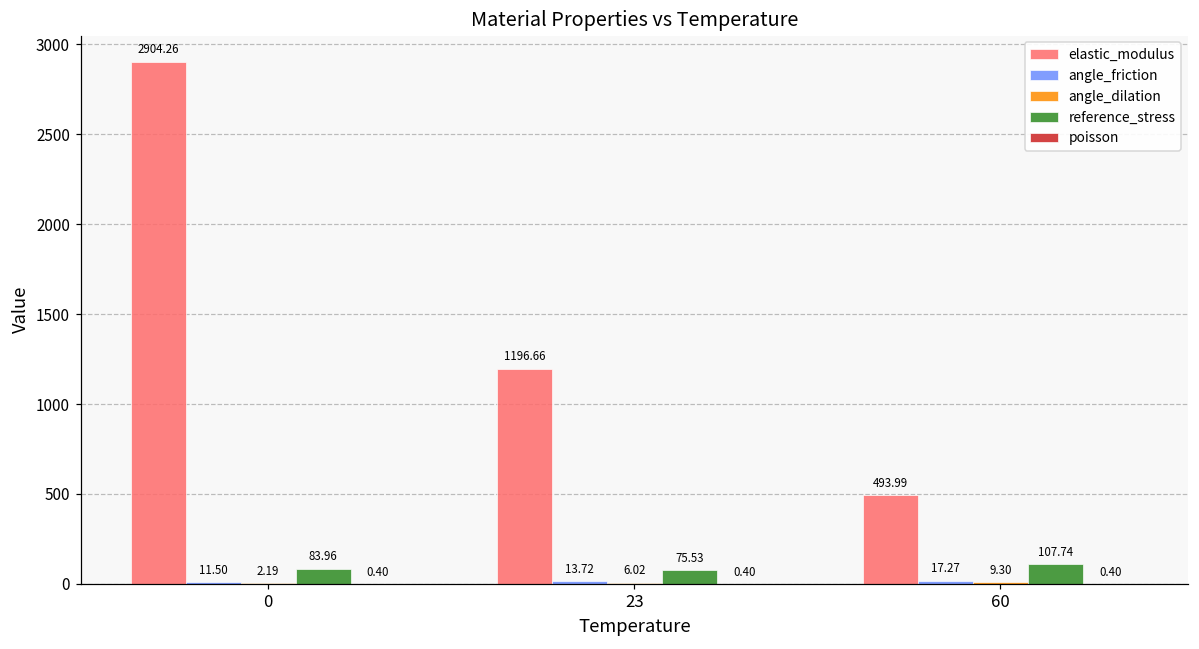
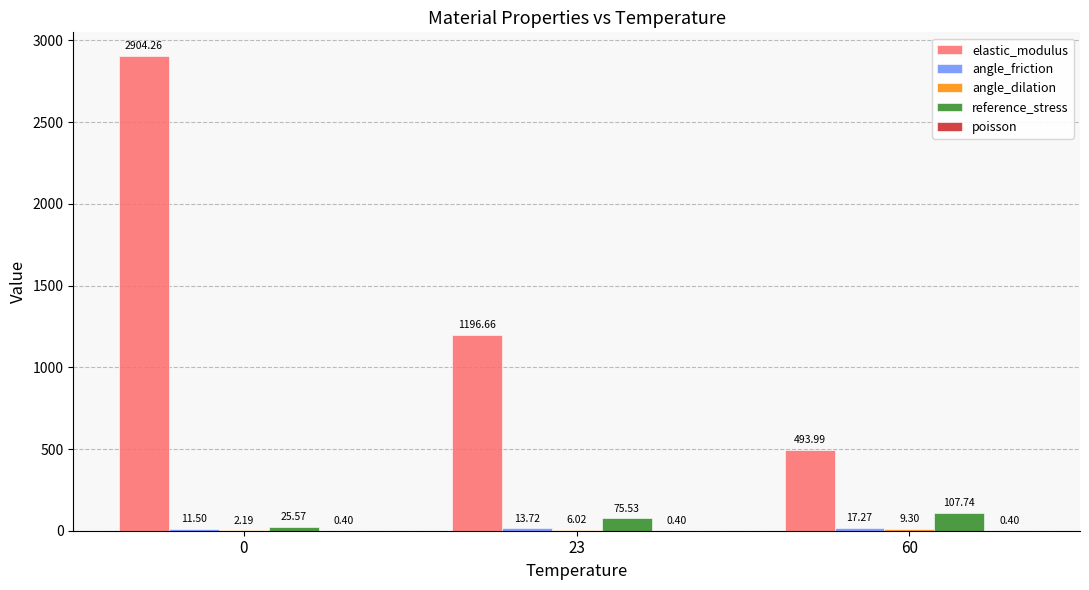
  {
    "elastic_modulus": {
      "0": 2904.26,
      "23": 1196.66,
      "60": 493.99
    },
    "angle_friction": {
      "0": 11.50,
      "23": 13.72,
      "60": 17.27
    },
    "angle_dilation": {
      "0": 2.19,
      "23": 6.02,
      "60": 9.30
    },
    "reference_stress": {
-     "0": 83.96,
+     "0": 25.57,
      "23": 75.53,
      "60": 107.74
    },
    "poisson": {
      "0": 0.40,
      "23": 0.40,
      "60": 0.40
    }
  }
